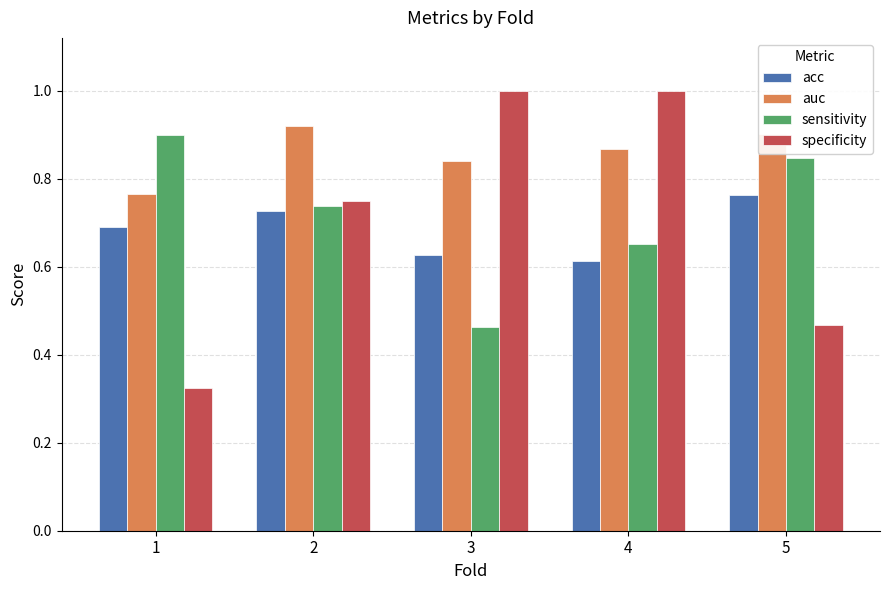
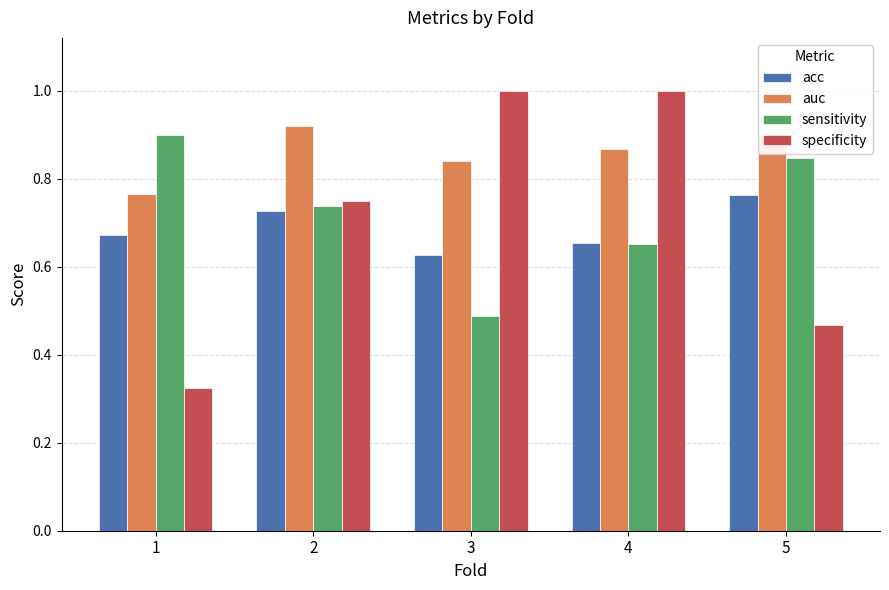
  {
    "acc": {
-     "1": 0.69,
+     "1": 0.67,
      "2": 0.73,
      "3": 0.63,
-     "4": 0.61,
+     "4": 0.65,
      "5": 0.76
    },
    "sensitivity": {
      "1": 0.90,
      "2": 0.74,
-     "3": 0.46,
+     "3": 0.49,
      "4": 0.65,
      "5": 0.85
    }
  }
